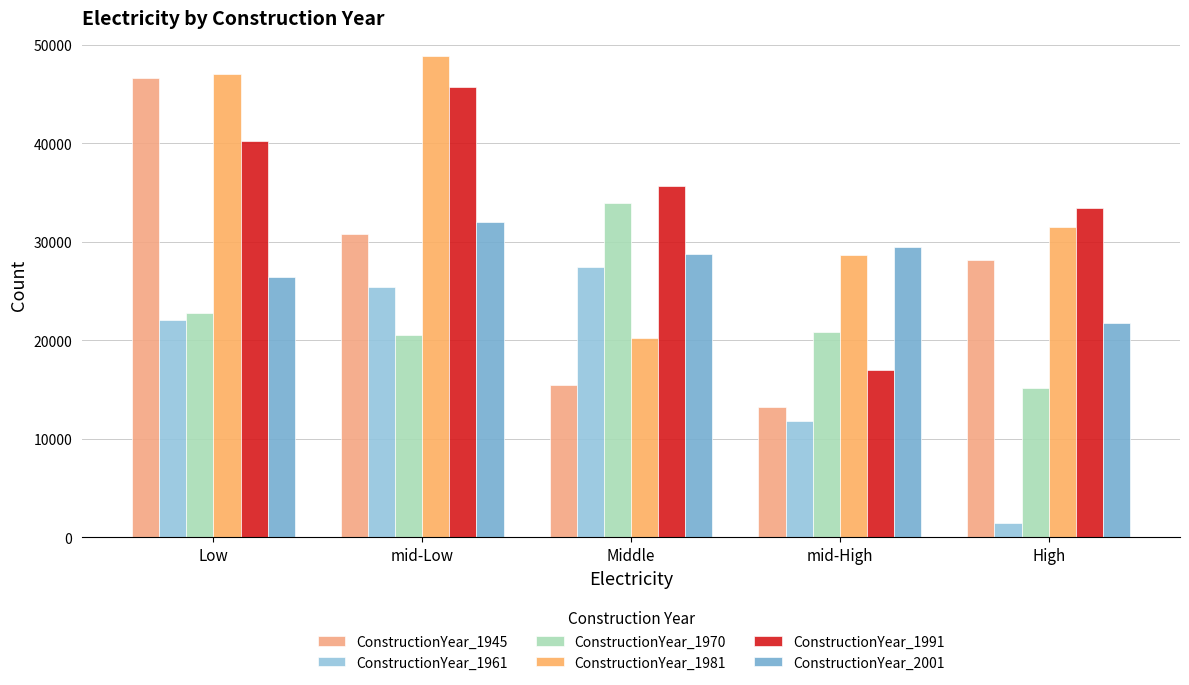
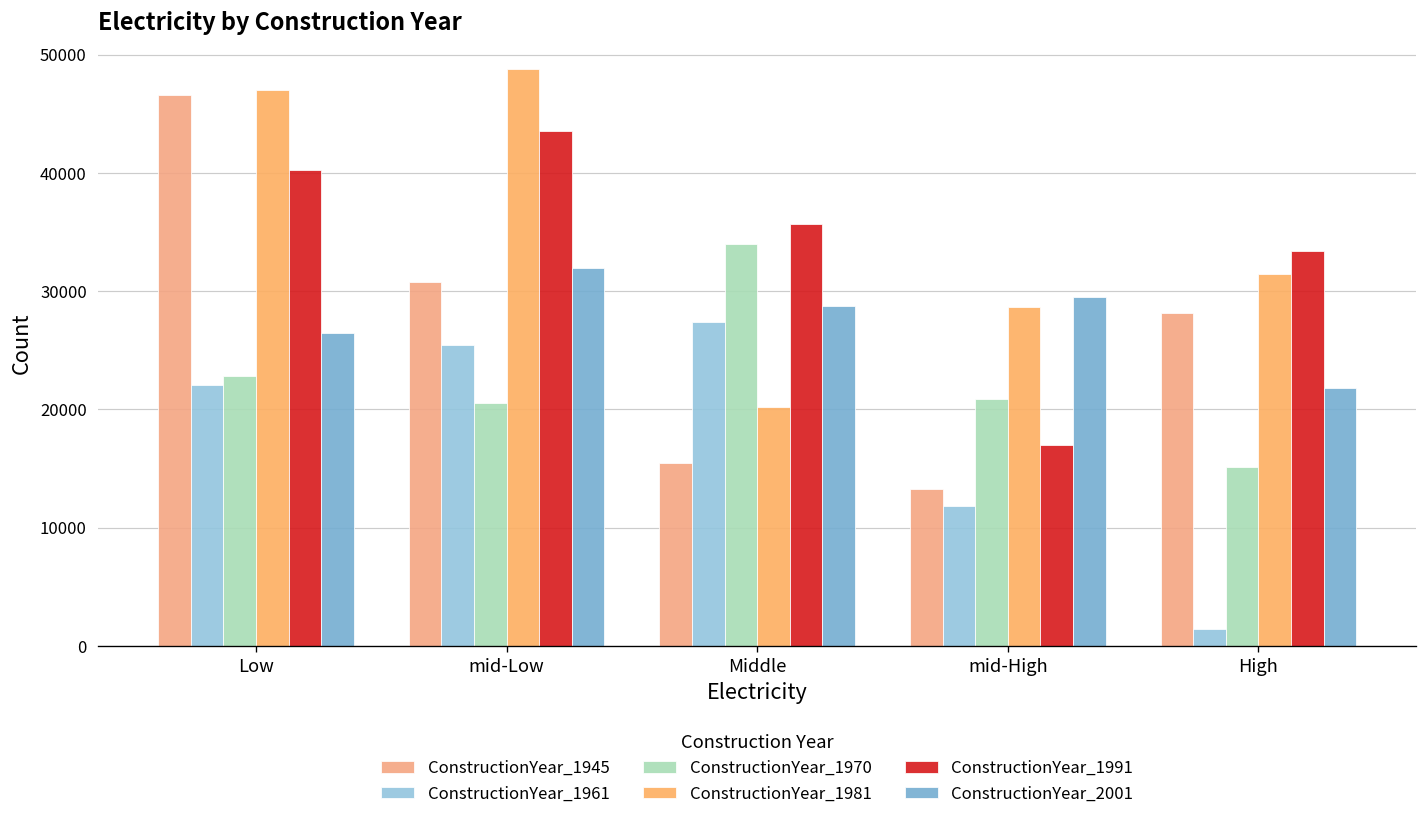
  {
    "ConstructionYear_1991": {
      "Low": 40000,
-     "mid-Low": 46000,
+     "mid-Low": 44000,
      "Middle": 36000,
      "mid-High": 17000,
      "High": 33000
    }
  }
